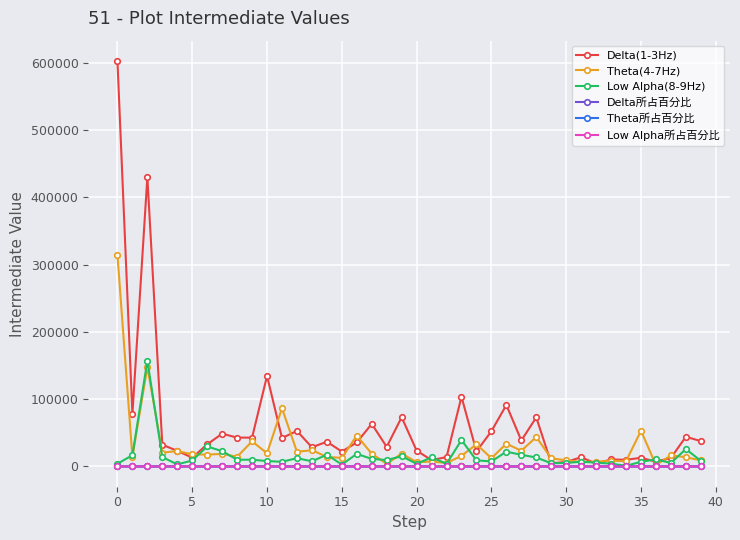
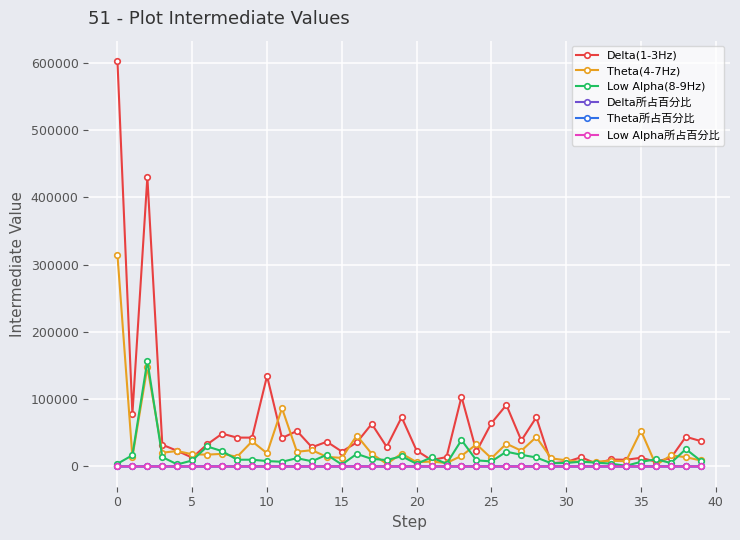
  {
    "Delta(1-3Hz)": {
      "0": 600000,
      "5": 10000,
      "10": 130000,
      "15": 20000,
      "20": 20000,
-     "25": 50000,
+     "25": 60000,
      "35": 10000
    },
    "Theta(4-7Hz)": {
      "0": 310000,
      "5": 20000,
      "10": 20000,
      "15": 10000,
      "25": 10000,
      "35": 50000
    },
    "Low Alpha(8-9Hz)": {
      "0": 0,
      "5": 10000,
      "10": 10000,
      "25": 10000,
      "35": 10000
    },
    "Low Alpha所占百分比": {
      "0": 0,
      "5": 0,
      "10": 0,
      "20": 0,
      "25": 0,
      "30": 0,
      "35": 0
    }
  }
